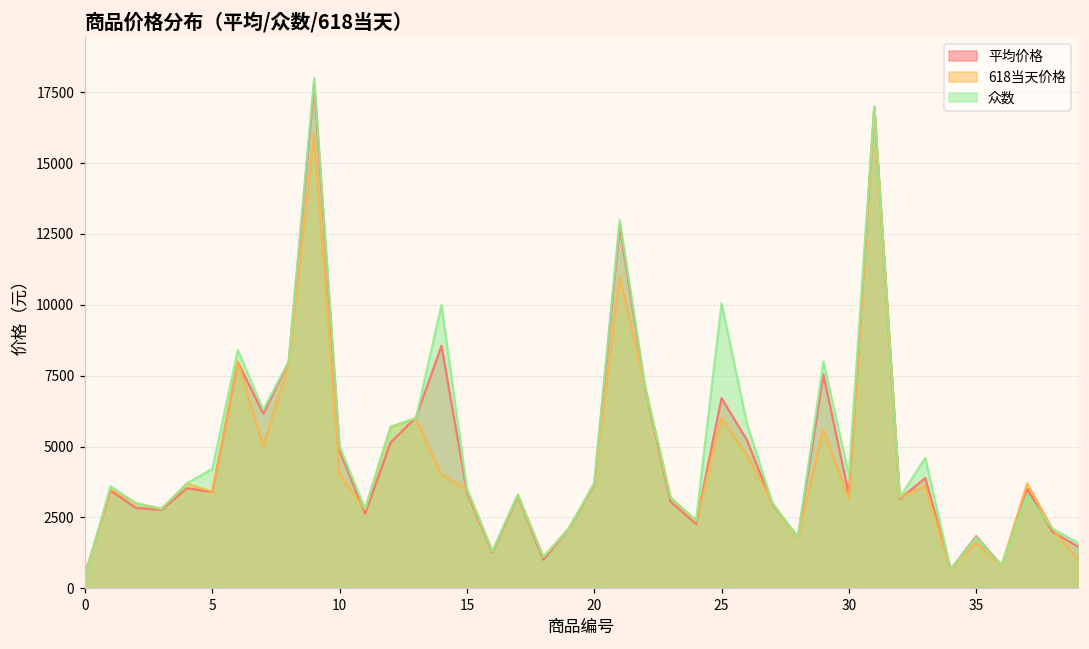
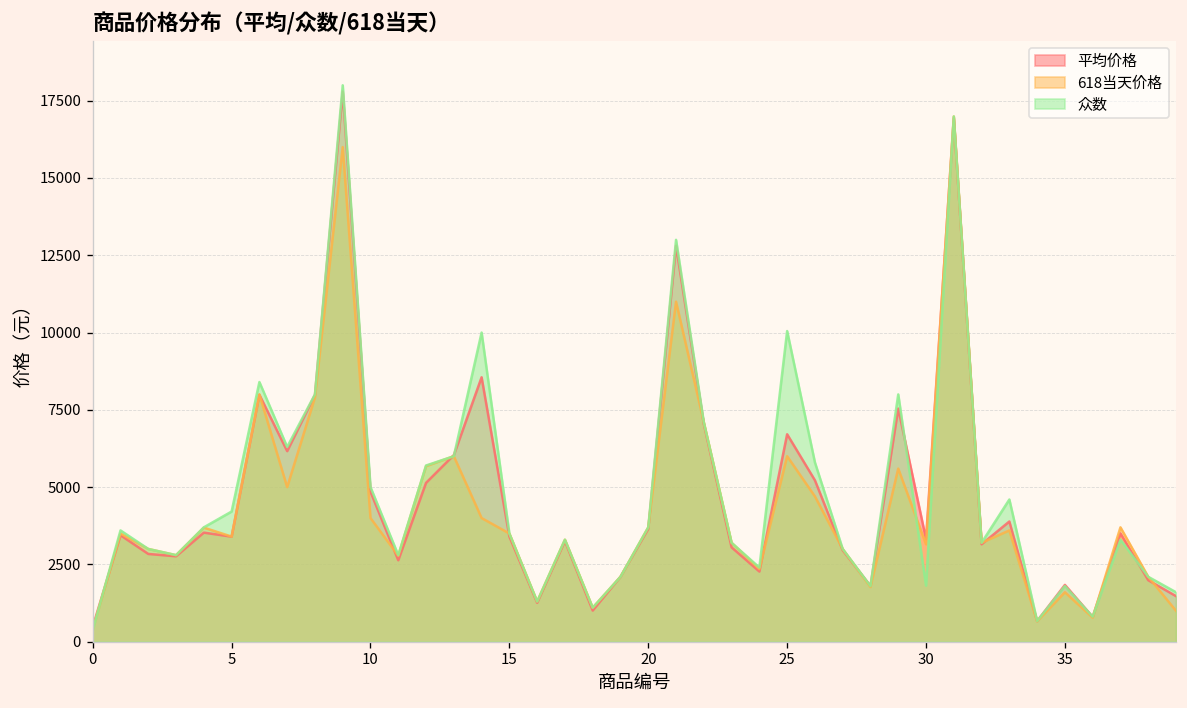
  {
    "众数": {
      "5": 4200,
      "10": 5000,
      "25": 10000,
-     "30": 4000
+     "30": 1800
    }
  }
